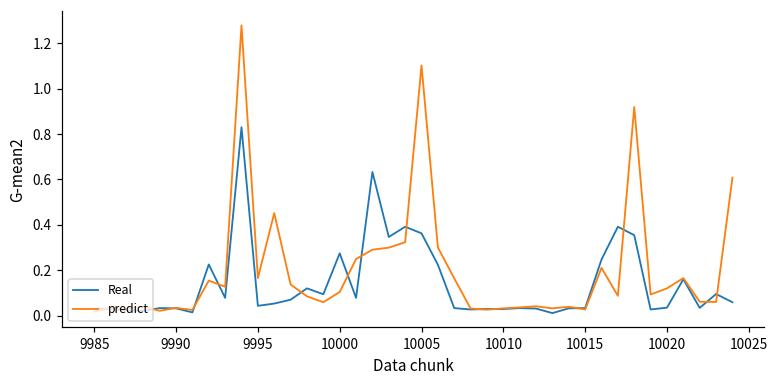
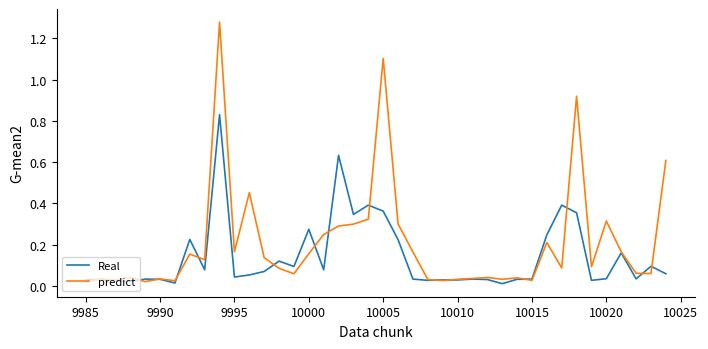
  {
    "Real": {
      "9995": 0.04,
      "10000": 0.28,
      "10005": 0.36,
      "10020": 0.04
    },
    "predict": {
      "9995": 0.17,
-     "10000": 0.11,
+     "10000": 0.16,
      "10005": 1.10,
-     "10020": 0.12
+     "10020": 0.32
    }
  }
